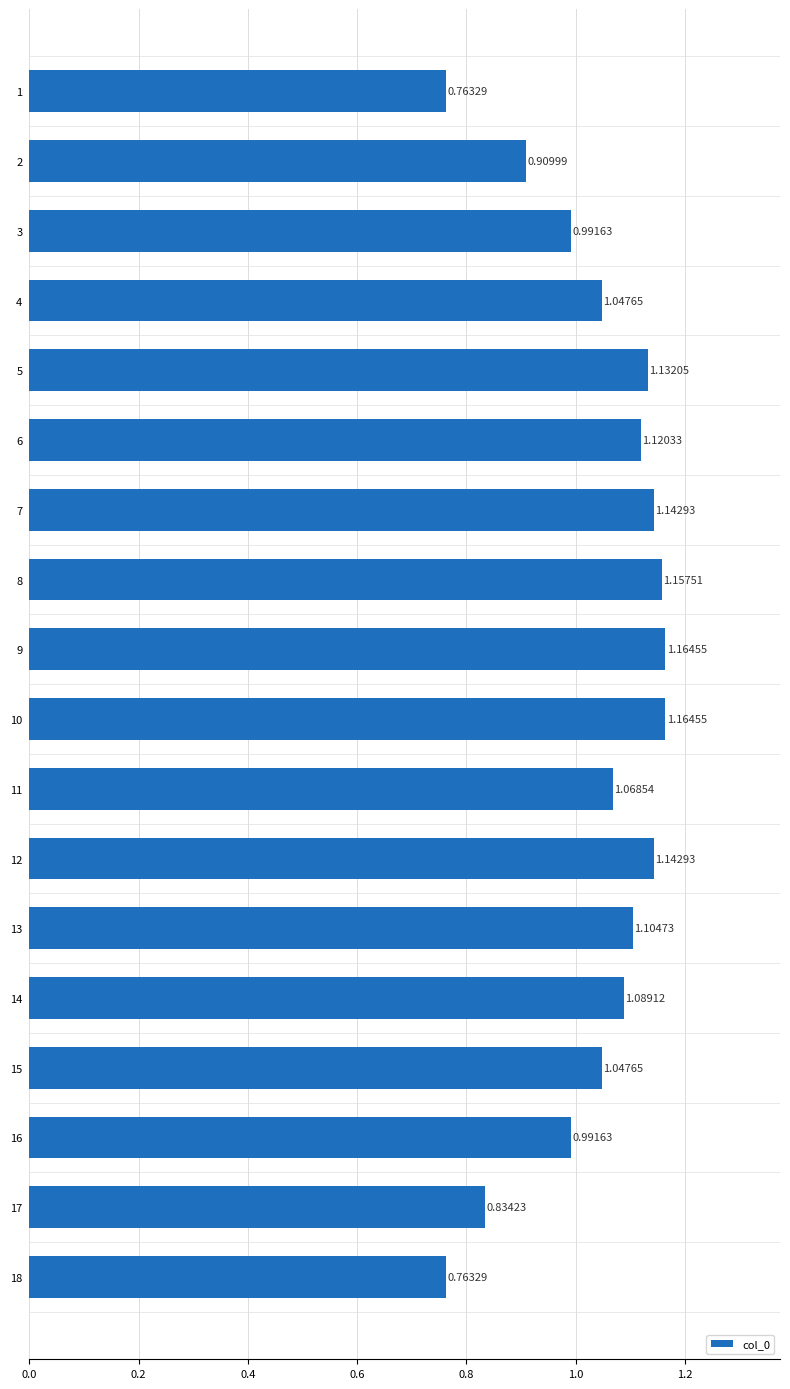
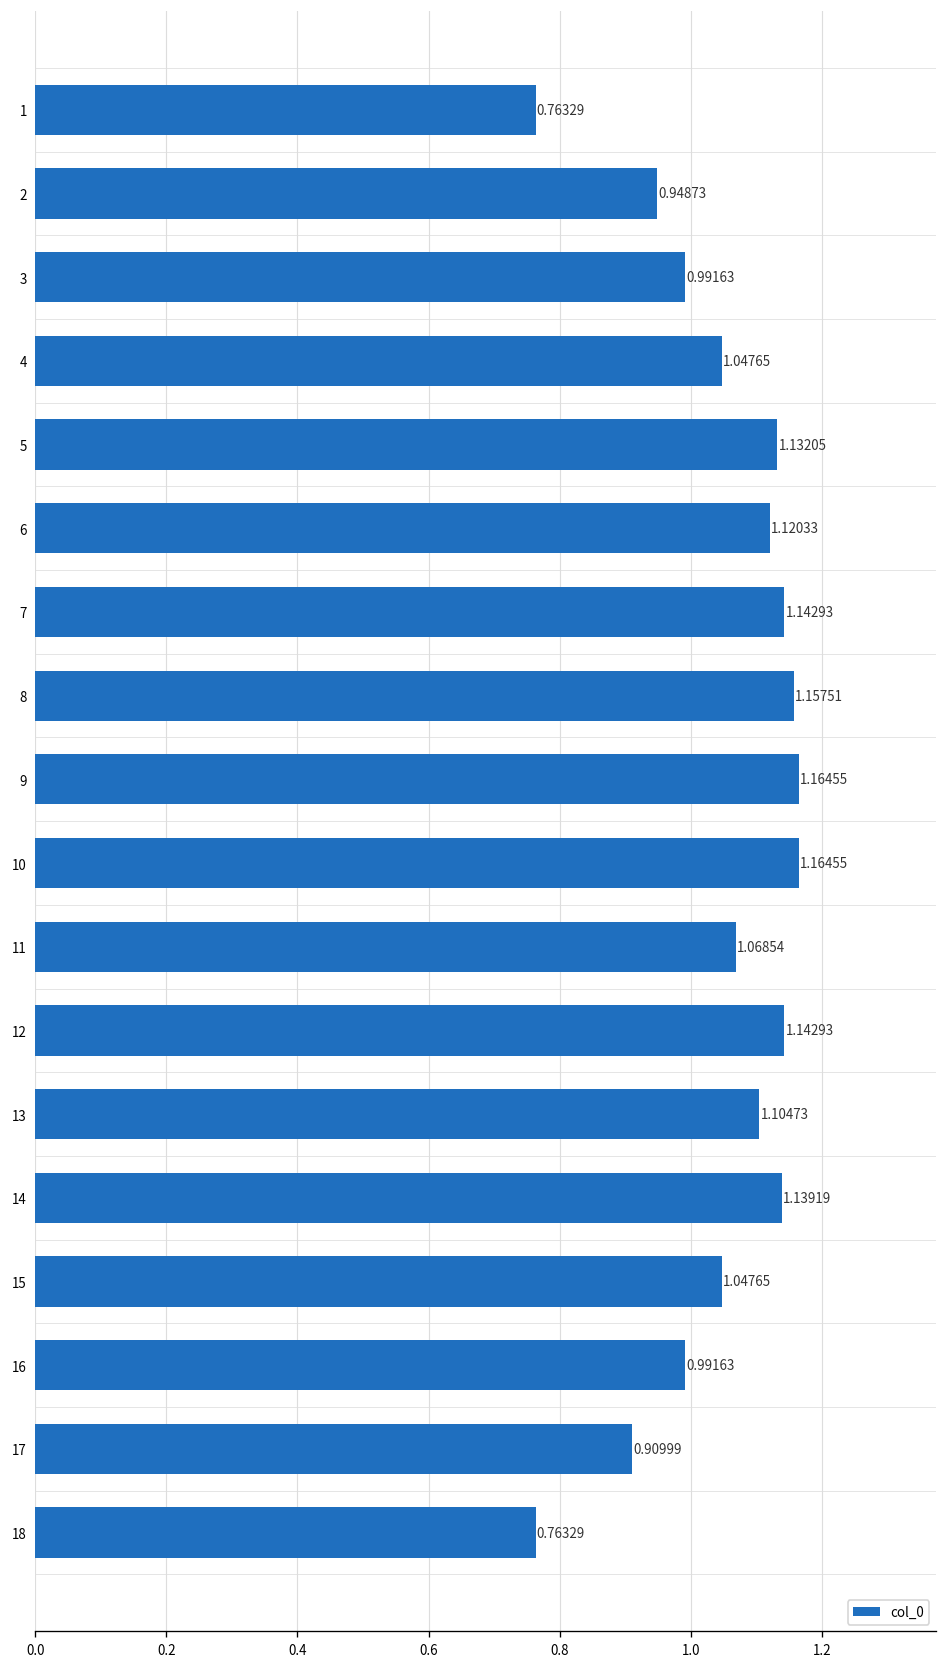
  {
    "1": 0.76329,
-   "2": 0.90999,
+   "2": 0.94873,
    "3": 0.99163,
    "4": 1.04765,
    "5": 1.13205,
    "6": 1.12033,
    "7": 1.14293,
    "8": 1.15751,
    "9": 1.16455,
    "10": 1.16455,
    "11": 1.06854,
    "12": 1.14293,
    "13": 1.10473,
-   "14": 1.08912,
+   "14": 1.13919,
    "15": 1.04765,
    "16": 0.99163,
-   "17": 0.83423,
+   "17": 0.90999,
    "18": 0.76329
  }
